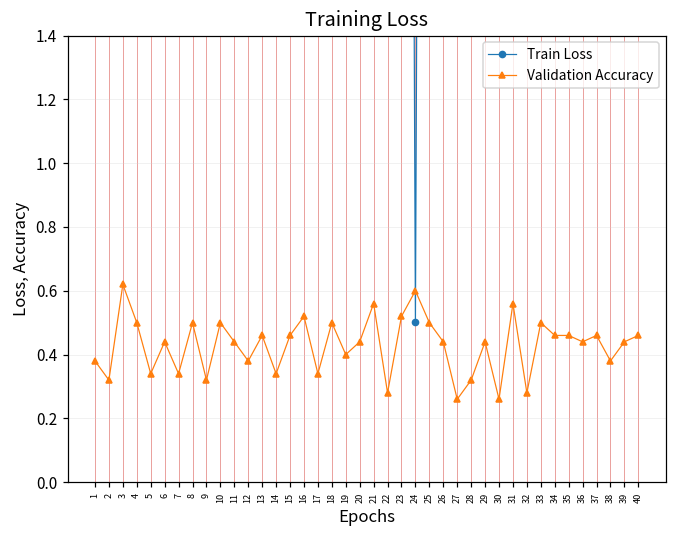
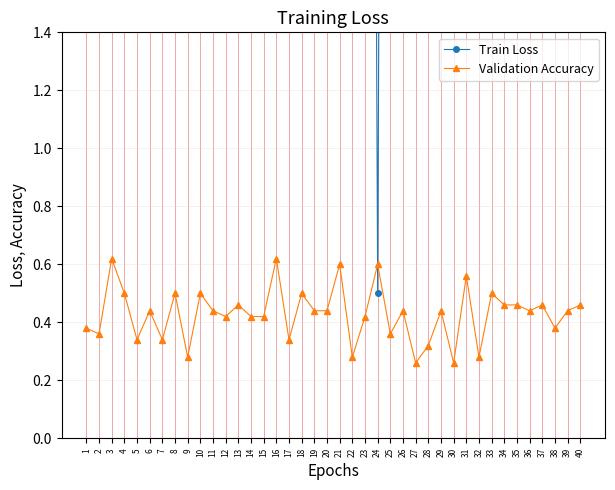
  {
    "Train Loss": {
      "24": 0.50
    },
    "Validation Accuracy": {
      "1": 0.38,
-     "2": 0.32,
+     "2": 0.36,
      "3": 0.62,
      "4": 0.50,
      "5": 0.34,
      "6": 0.44,
      "7": 0.34,
      "8": 0.50,
-     "9": 0.32,
+     "9": 0.28,
      "10": 0.50,
      "11": 0.44,
-     "12": 0.38,
+     "12": 0.42,
      "13": 0.46,
-     "14": 0.34,
-     "15": 0.46,
-     "16": 0.52,
+     "14": 0.42,
+     "15": 0.42,
+     "16": 0.62,
      "17": 0.34,
      "18": 0.50,
-     "19": 0.40,
+     "19": 0.44,
      "20": 0.44,
-     "21": 0.56,
+     "21": 0.60,
      "22": 0.28,
-     "23": 0.52,
+     "23": 0.42,
      "24": 0.60,
-     "25": 0.50,
+     "25": 0.36,
      "26": 0.44,
      "27": 0.26,
      "28": 0.32,
      "29": 0.44,
      "30": 0.26,
      "31": 0.56,
      "32": 0.28,
      "33": 0.50,
      "34": 0.46,
      "35": 0.46,
      "36": 0.44,
      "37": 0.46,
      "38": 0.38,
      "39": 0.44,
      "40": 0.46
    }
  }
